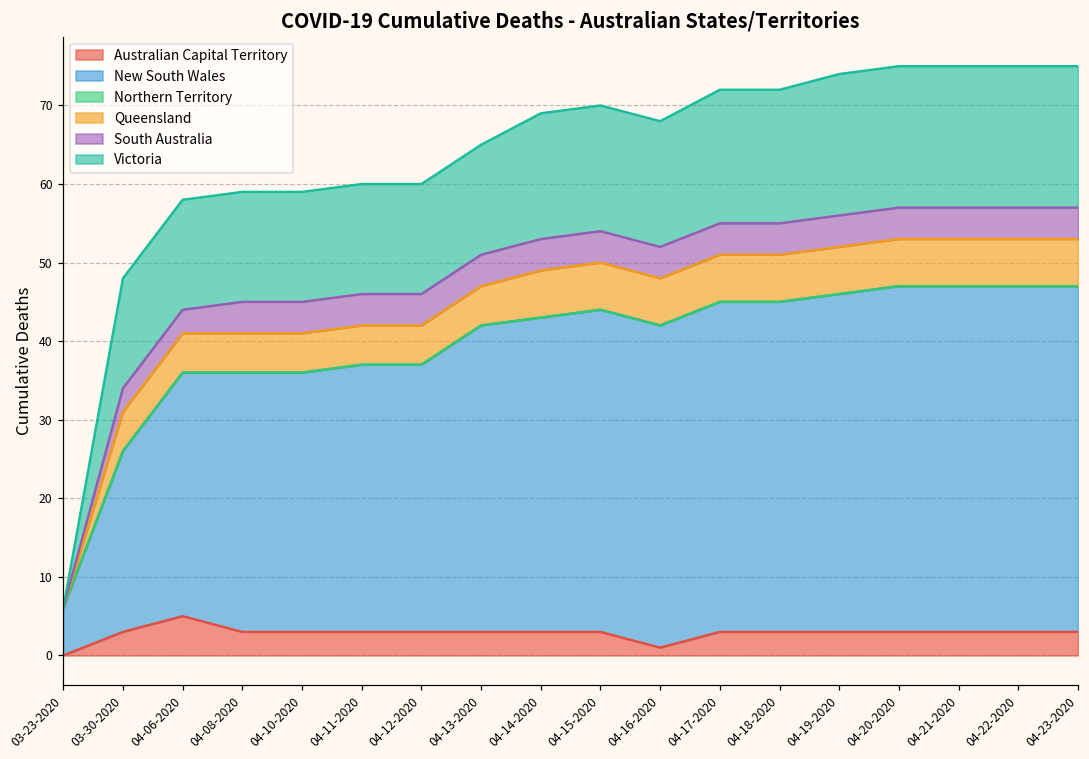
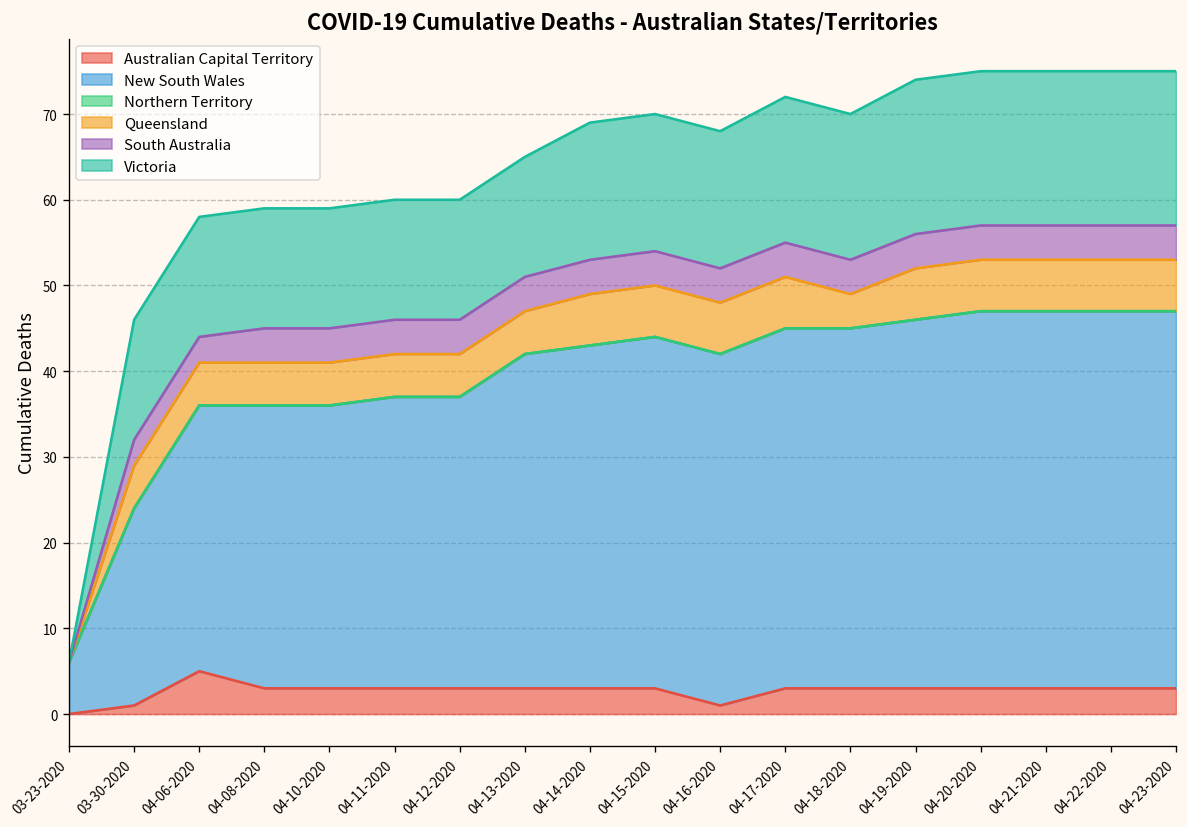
  {
    "Australian Capital Territory": {
      "03-23-2020": 0,
-     "03-30-2020": 3,
+     "03-30-2020": 1,
      "04-06-2020": 5,
      "04-08-2020": 3,
      "04-10-2020": 3,
      "04-11-2020": 3,
      "04-12-2020": 3,
      "04-13-2020": 3,
      "04-14-2020": 3,
      "04-15-2020": 3,
      "04-16-2020": 1,
      "04-17-2020": 3,
      "04-18-2020": 3,
      "04-19-2020": 3,
      "04-20-2020": 3,
      "04-21-2020": 3,
      "04-22-2020": 3,
      "04-23-2020": 3
    },
    "Queensland": {
      "03-30-2020": 5,
      "04-06-2020": 5,
      "04-08-2020": 5,
      "04-10-2020": 5,
      "04-11-2020": 5,
      "04-12-2020": 5,
      "04-13-2020": 5,
      "04-14-2020": 6,
      "04-15-2020": 6,
      "04-16-2020": 6,
      "04-17-2020": 6,
-     "04-18-2020": 6,
+     "04-18-2020": 4,
      "04-19-2020": 6,
      "04-20-2020": 6,
      "04-21-2020": 6,
      "04-22-2020": 6,
      "04-23-2020": 6
    },
    "South Australia": {
      "03-30-2020": 3,
      "04-06-2020": 3,
      "04-08-2020": 4,
      "04-10-2020": 4,
      "04-11-2020": 4,
      "04-12-2020": 4,
      "04-13-2020": 4,
      "04-14-2020": 4,
      "04-15-2020": 4,
      "04-16-2020": 4,
      "04-17-2020": 4,
      "04-18-2020": 4,
      "04-19-2020": 4,
      "04-20-2020": 4,
      "04-21-2020": 4,
      "04-22-2020": 4,
      "04-23-2020": 4
    }
  }
